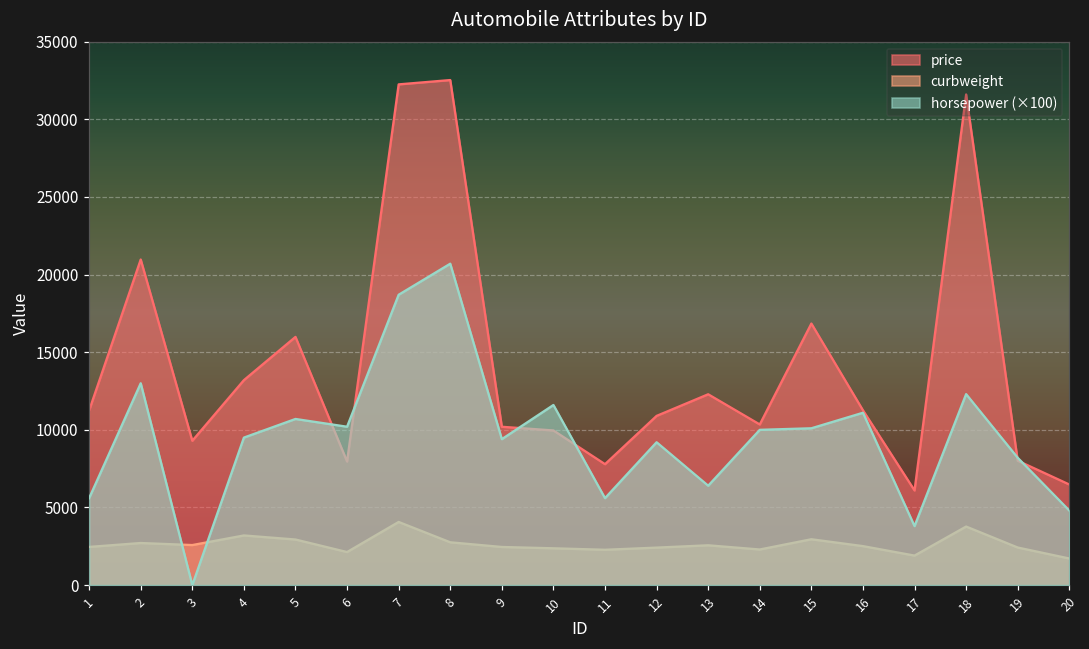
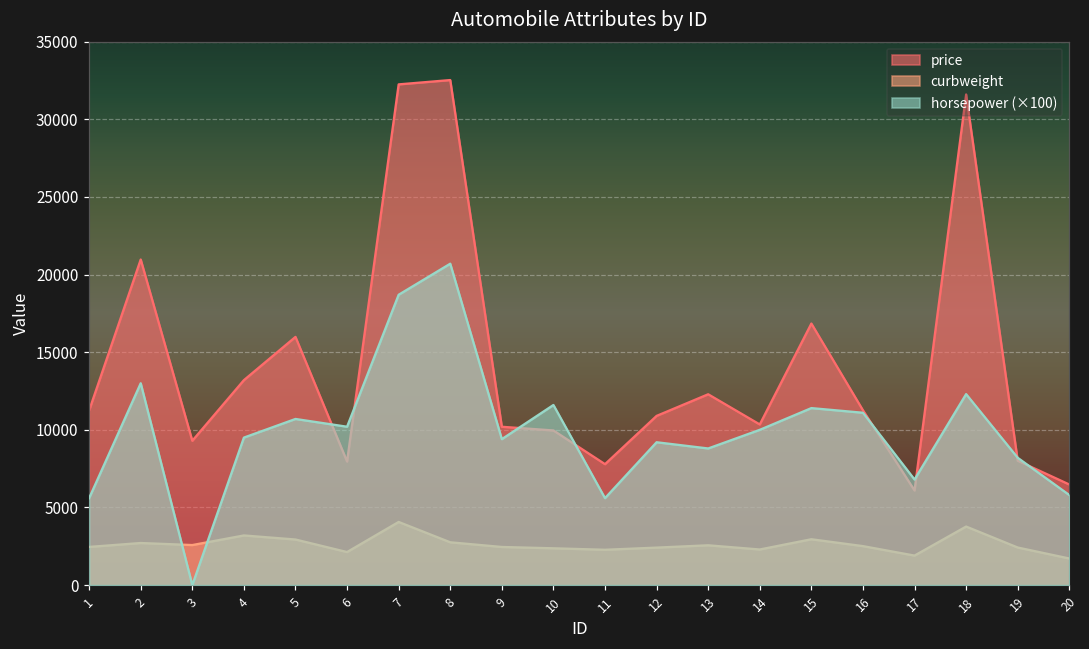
  {
    "horsepower (×100)": {
      "1": 5600,
      "2": 13000,
      "3": 0,
      "4": 9500,
      "5": 10700,
      "6": 10200,
      "7": 18700,
      "8": 20700,
      "9": 9400,
      "10": 11600,
      "11": 5600,
      "12": 9200,
-     "13": 6400,
+     "13": 8800,
      "14": 10000,
-     "15": 10100,
-     "17": 3800,
+     "15": 11400,
+     "17": 6800,
      "18": 12300,
      "19": 8200,
-     "20": 4800
+     "20": 5800
    }
  }
